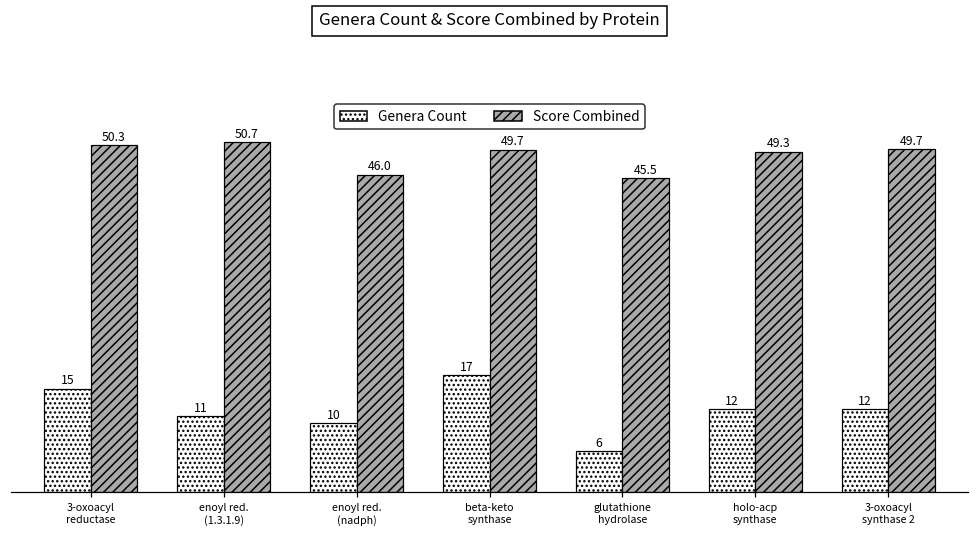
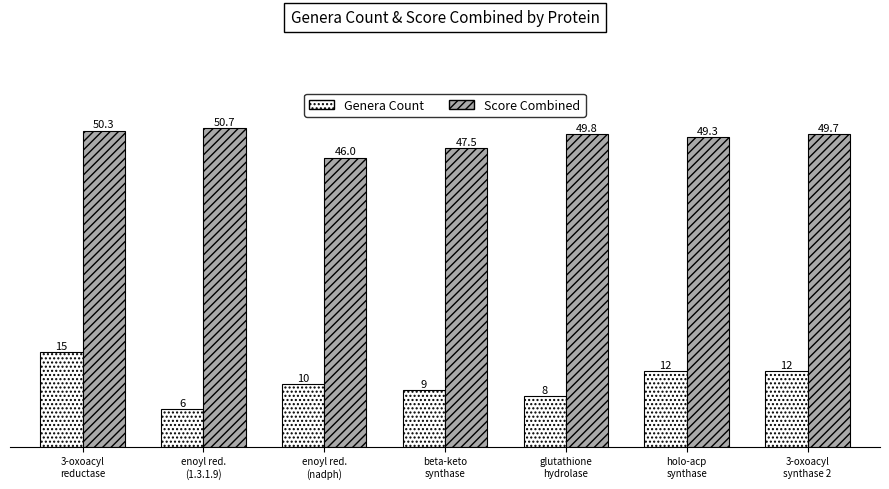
  {
    "Genera Count": {
      "3-oxoacyl reductase": 15,
-     "enoyl red. (1.3.1.9)": 11,
+     "enoyl red. (1.3.1.9)": 6,
      "enoyl red. (nadph)": 10,
-     "beta-keto synthase": 17,
-     "glutathione hydrolase": 6,
+     "beta-keto synthase": 9,
+     "glutathione hydrolase": 8,
      "holo-acp synthase": 12,
      "3-oxoacyl synthase 2": 12
    },
    "Score Combined": {
      "3-oxoacyl reductase": 50.3,
      "enoyl red. (1.3.1.9)": 50.7,
      "enoyl red. (nadph)": 46.0,
-     "beta-keto synthase": 49.7,
-     "glutathione hydrolase": 45.5,
+     "beta-keto synthase": 47.5,
+     "glutathione hydrolase": 49.8,
      "holo-acp synthase": 49.3,
      "3-oxoacyl synthase 2": 49.7
    }
  }
